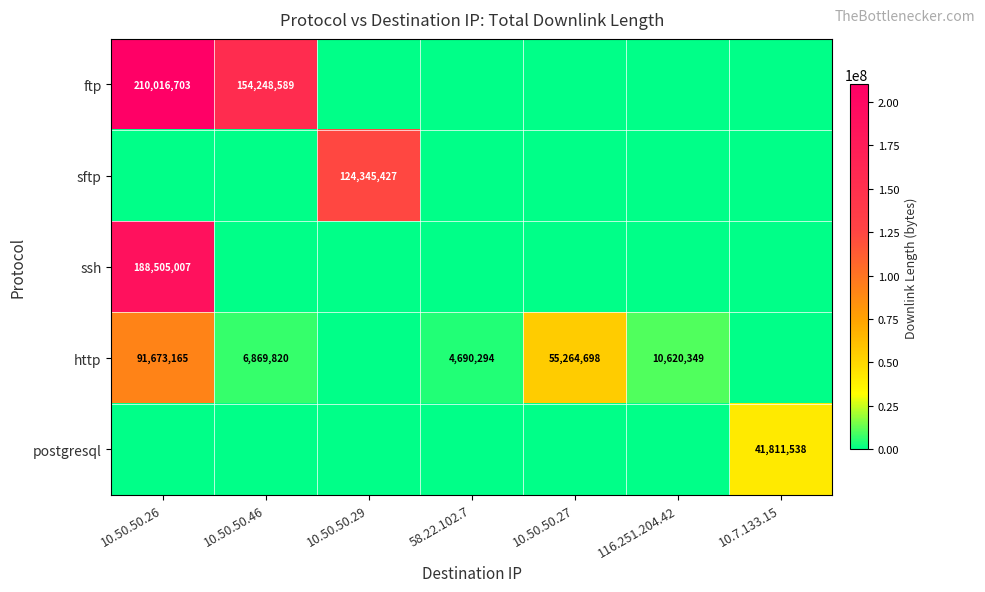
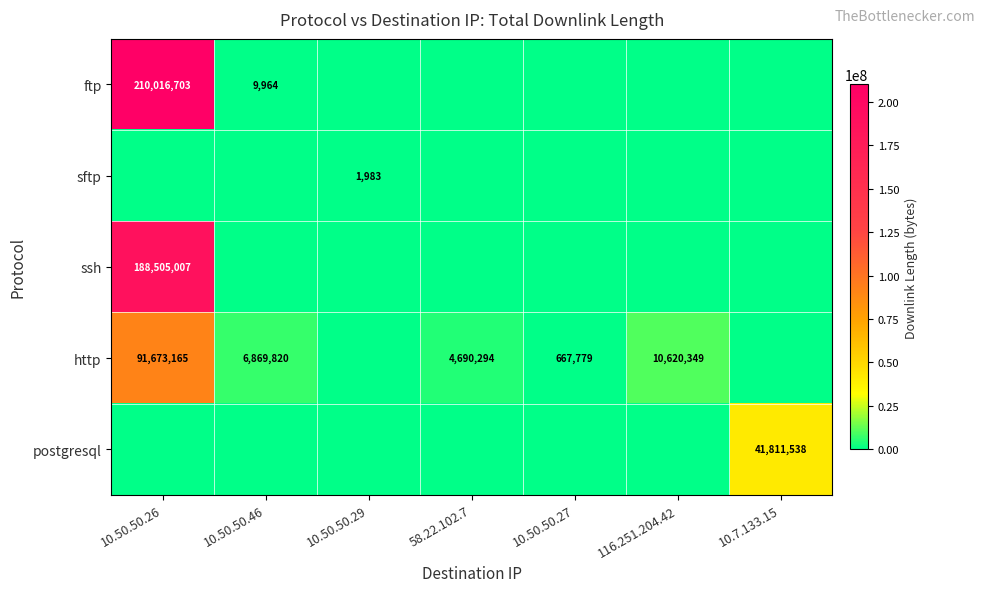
  {
    "ftp": {
      "10.50.50.26": "210,016,703",
-     "10.50.50.46": "154,248,589"
+     "10.50.50.46": "9,964"
    },
    "sftp": {
-     "10.50.50.29": "124,345,427"
+     "10.50.50.29": "1,983"
    },
    "ssh": {
      "10.50.50.26": "188,505,007"
    },
    "http": {
      "10.50.50.26": "91,673,165",
      "10.50.50.46": "6,869,820",
      "58.22.102.7": "4,690,294",
-     "10.50.50.27": "55,264,698",
+     "10.50.50.27": "667,779",
      "116.251.204.42": "10,620,349"
    },
    "postgresql": {
      "10.7.133.15": "41,811,538"
    }
  }
